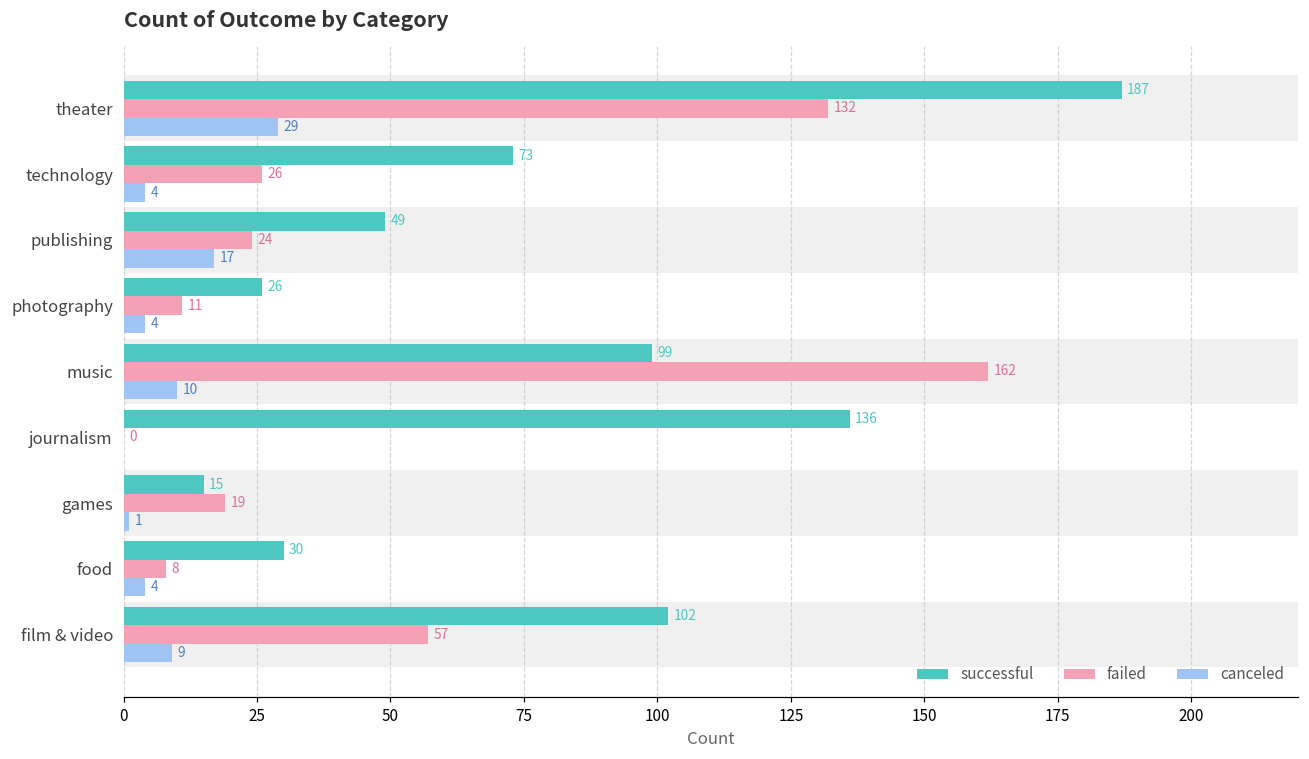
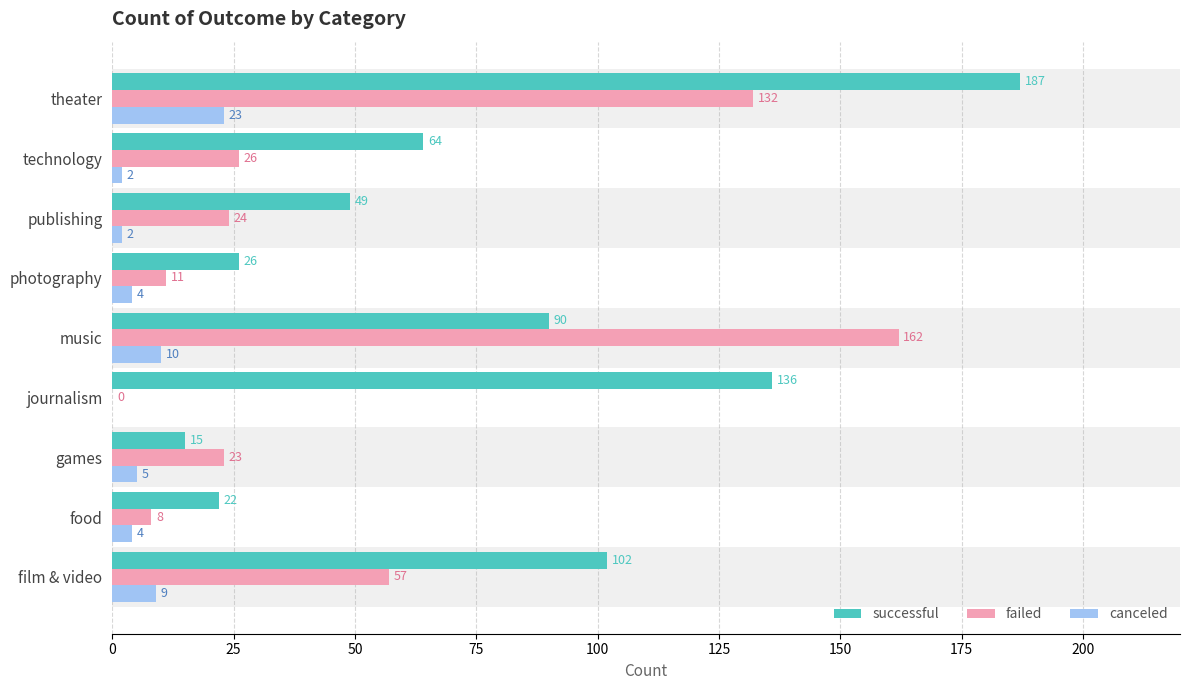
  {
    "successful": {
      "theater": 187,
-     "technology": 73,
+     "technology": 64,
      "publishing": 49,
      "photography": 26,
-     "music": 99,
+     "music": 90,
      "journalism": 136,
      "games": 15,
-     "food": 30,
+     "food": 22,
      "film & video": 102
    },
    "failed": {
      "theater": 132,
      "technology": 26,
      "publishing": 24,
      "photography": 11,
      "music": 162,
      "journalism": 0,
-     "games": 19,
+     "games": 23,
      "food": 8,
      "film & video": 57
    },
    "canceled": {
-     "theater": 29,
-     "technology": 4,
-     "publishing": 17,
+     "theater": 23,
+     "technology": 2,
+     "publishing": 2,
      "photography": 4,
      "music": 10,
-     "games": 1,
+     "games": 5,
      "food": 4,
      "film & video": 9
    }
  }
